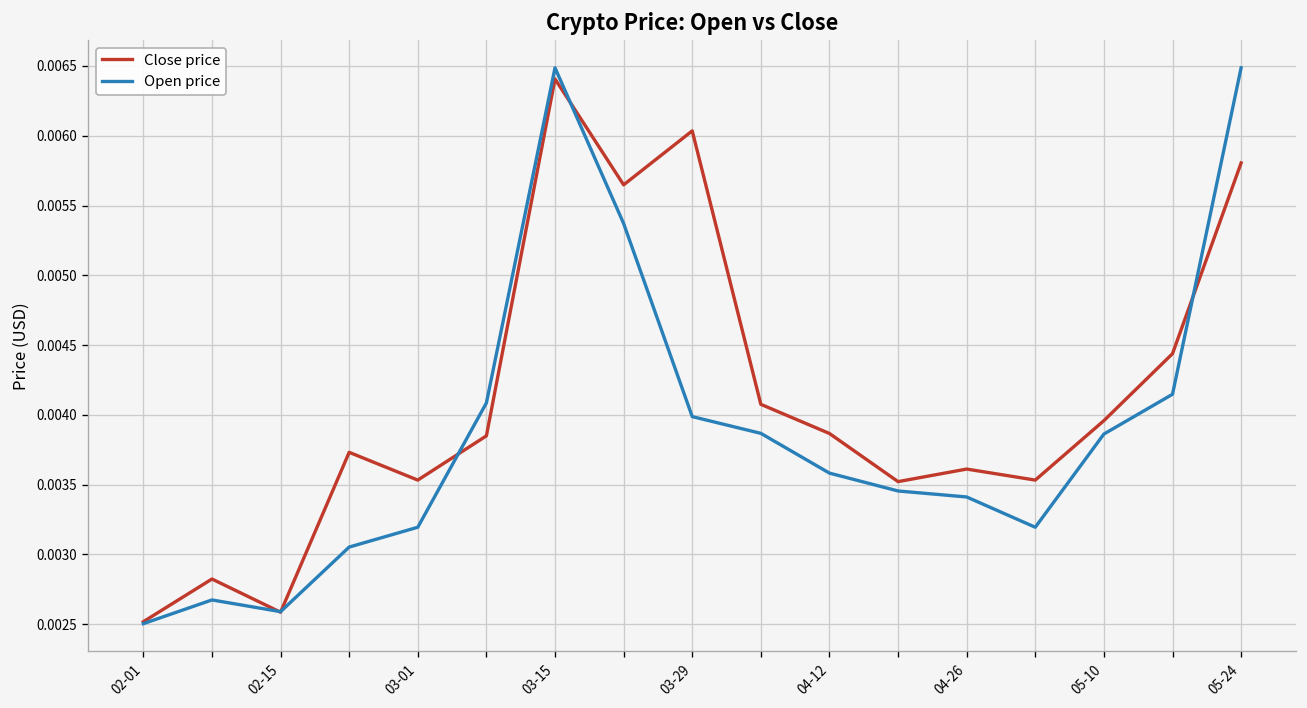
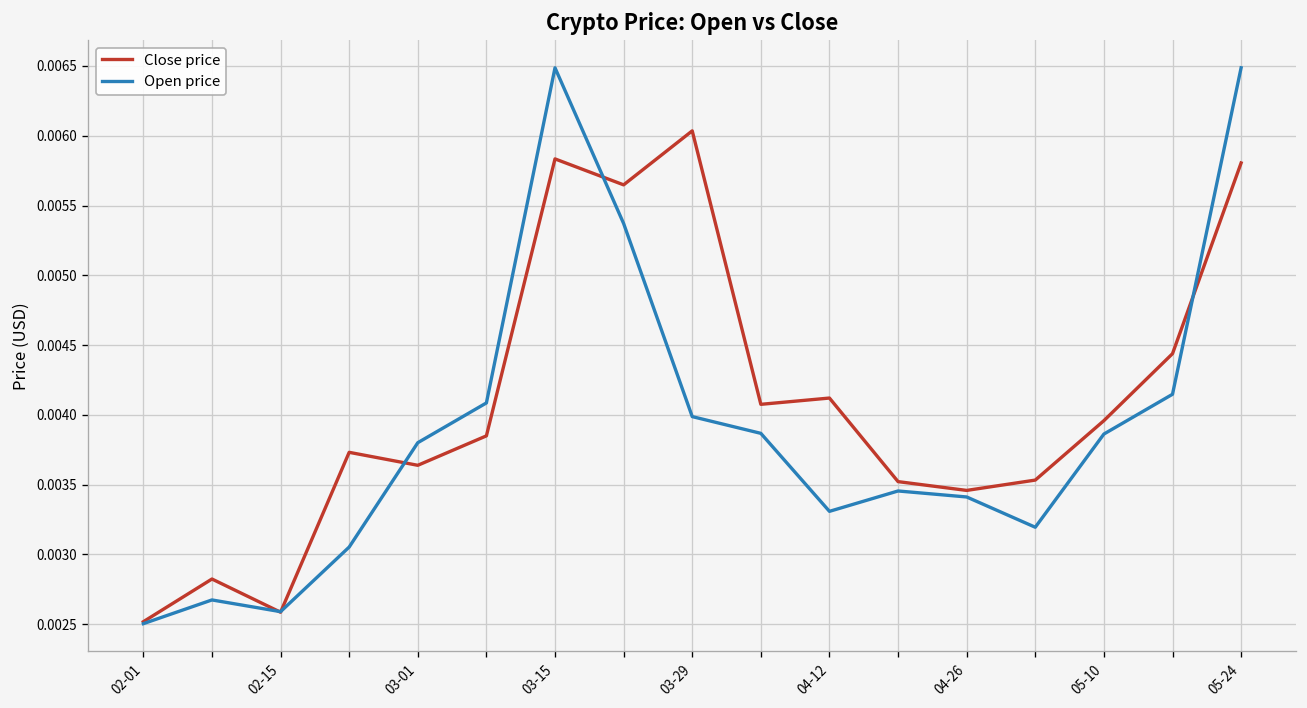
  {
    "Close price": {
-     "03-01": 0.00353,
-     "03-15": 0.00641,
+     "03-01": 0.00364,
+     "03-15": 0.00583,
      "03-29": 0.00604,
-     "04-12": 0.00387,
-     "04-26": 0.00361,
+     "04-12": 0.00412,
+     "04-26": 0.00346,
      "05-10": 0.00396,
      "05-24": 0.00581
    },
    "Open price": {
-     "03-01": 0.00319,
+     "03-01": 0.00380,
      "03-15": 0.00649,
      "03-29": 0.00399,
-     "04-12": 0.00358,
+     "04-12": 0.00331,
      "04-26": 0.00341,
      "05-10": 0.00386,
      "05-24": 0.00649
    }
  }
